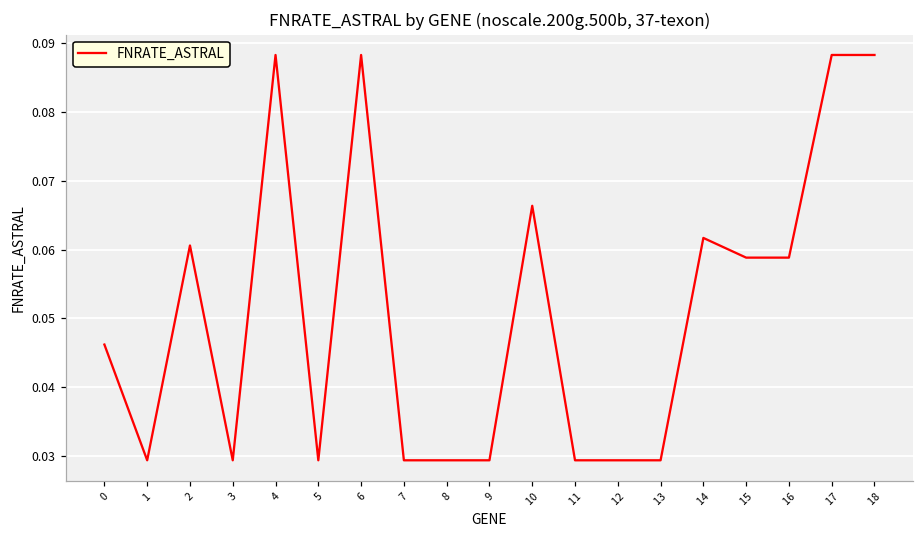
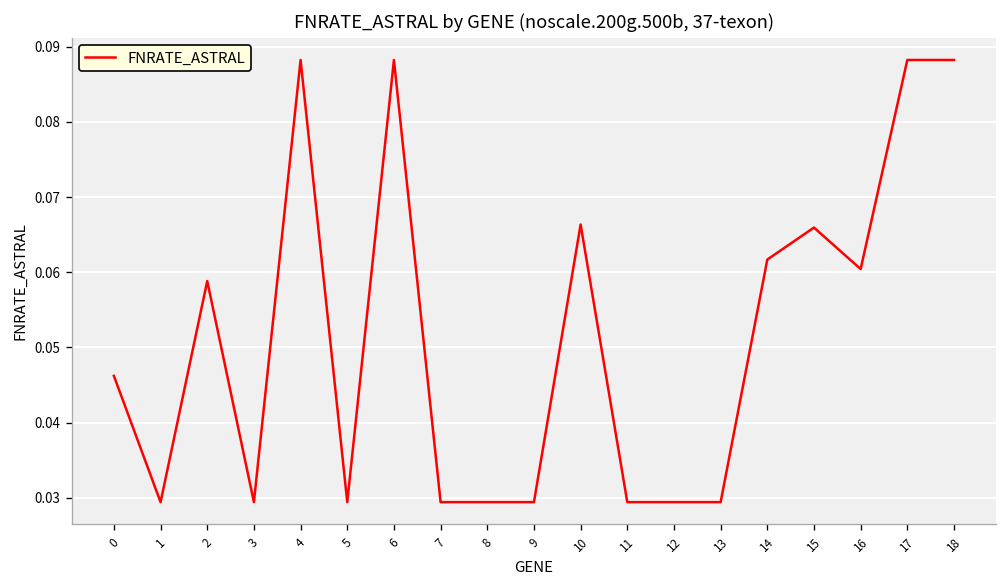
  {
    "0": 0.046,
    "1": 0.029,
-   "2": 0.061,
+   "2": 0.059,
    "3": 0.029,
    "4": 0.088,
    "5": 0.029,
    "6": 0.088,
    "7": 0.029,
    "8": 0.029,
    "9": 0.029,
    "10": 0.066,
    "11": 0.029,
    "12": 0.029,
    "13": 0.029,
    "14": 0.062,
-   "15": 0.059,
-   "16": 0.059,
+   "15": 0.066,
+   "16": 0.060,
    "17": 0.088,
    "18": 0.088
  }
